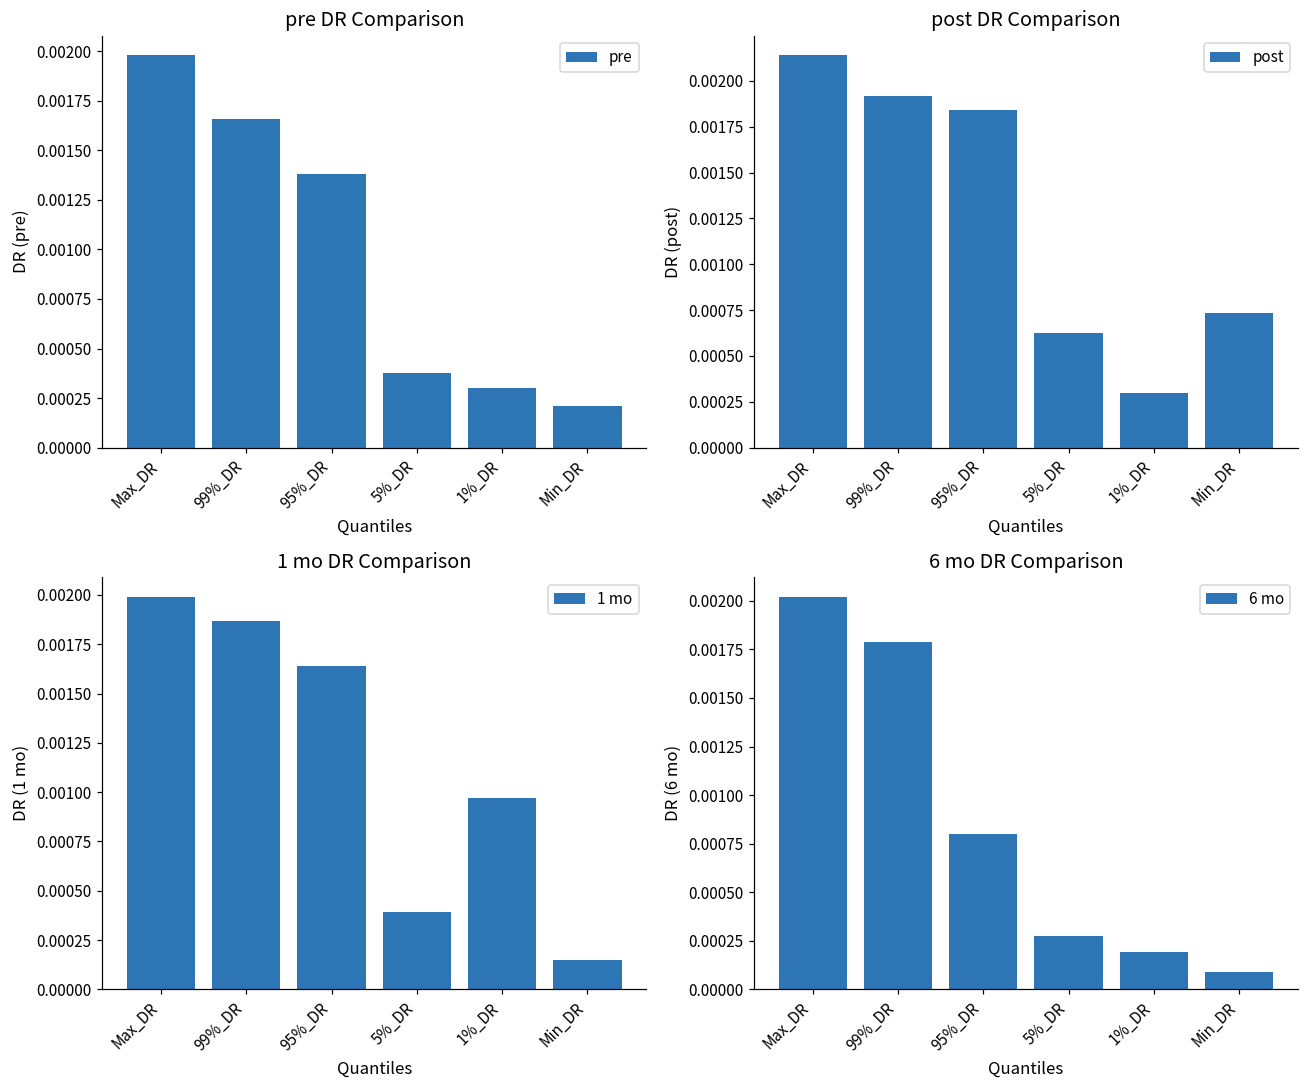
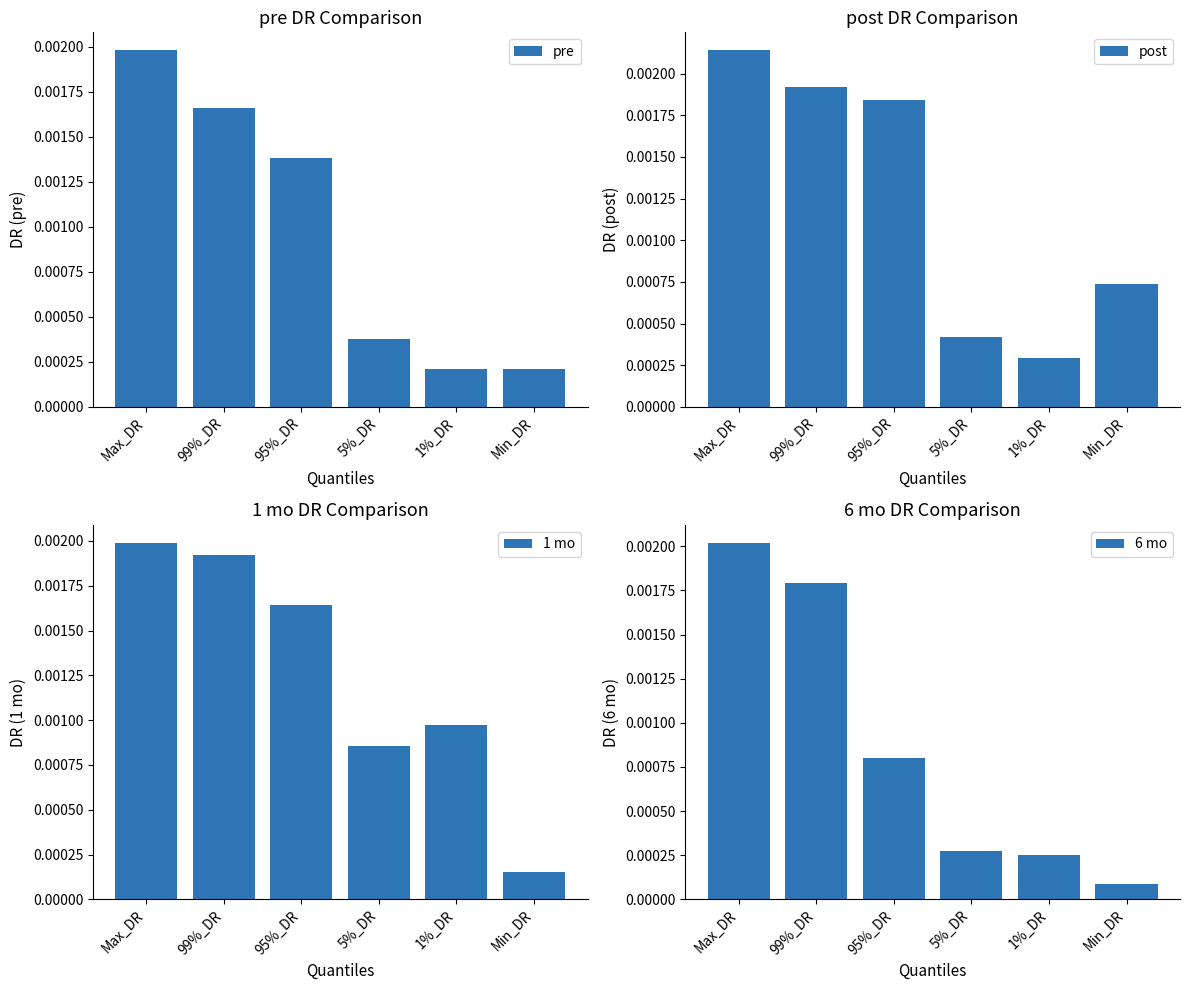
  {
    "pre DR Comparison": {
      "Max_DR": 0.00198,
      "99%_DR": 0.00166,
      "95%_DR": 0.00138,
      "5%_DR": 0.00038,
-     "1%_DR": 0.00030,
+     "1%_DR": 0.00021,
      "Min_DR": 0.00021
    },
    "post DR Comparison": {
      "Max_DR": 0.00214,
      "99%_DR": 0.00192,
      "95%_DR": 0.00184,
-     "5%_DR": 0.00062,
+     "5%_DR": 0.00042,
      "1%_DR": 0.00030,
      "Min_DR": 0.00074
    },
    "1 mo DR Comparison": {
      "Max_DR": 0.00199,
-     "99%_DR": 0.00187,
+     "99%_DR": 0.00192,
      "95%_DR": 0.00164,
-     "5%_DR": 0.00039,
+     "5%_DR": 0.00085,
      "1%_DR": 0.00097,
      "Min_DR": 0.00015
    },
    "6 mo DR Comparison": {
      "Max_DR": 0.00202,
      "99%_DR": 0.00179,
      "95%_DR": 0.00080,
      "5%_DR": 0.00028,
-     "1%_DR": 0.00019,
+     "1%_DR": 0.00025,
      "Min_DR": 0.00009
    }
  }
